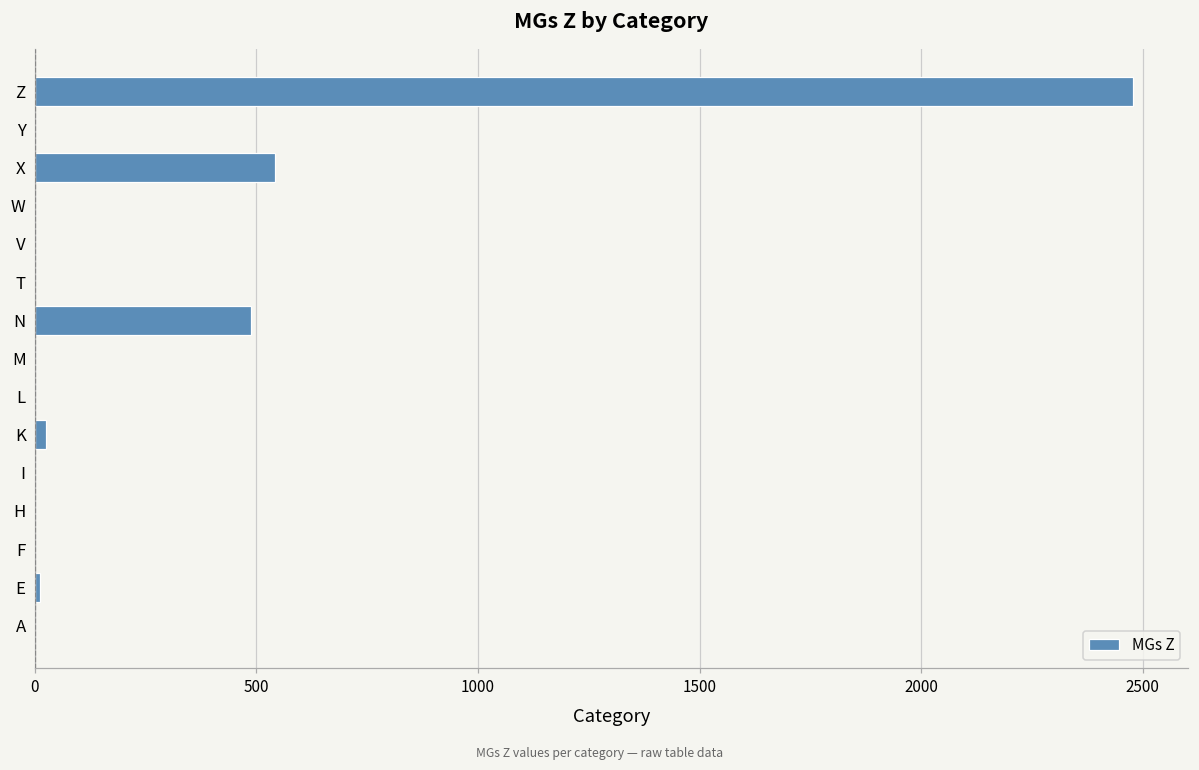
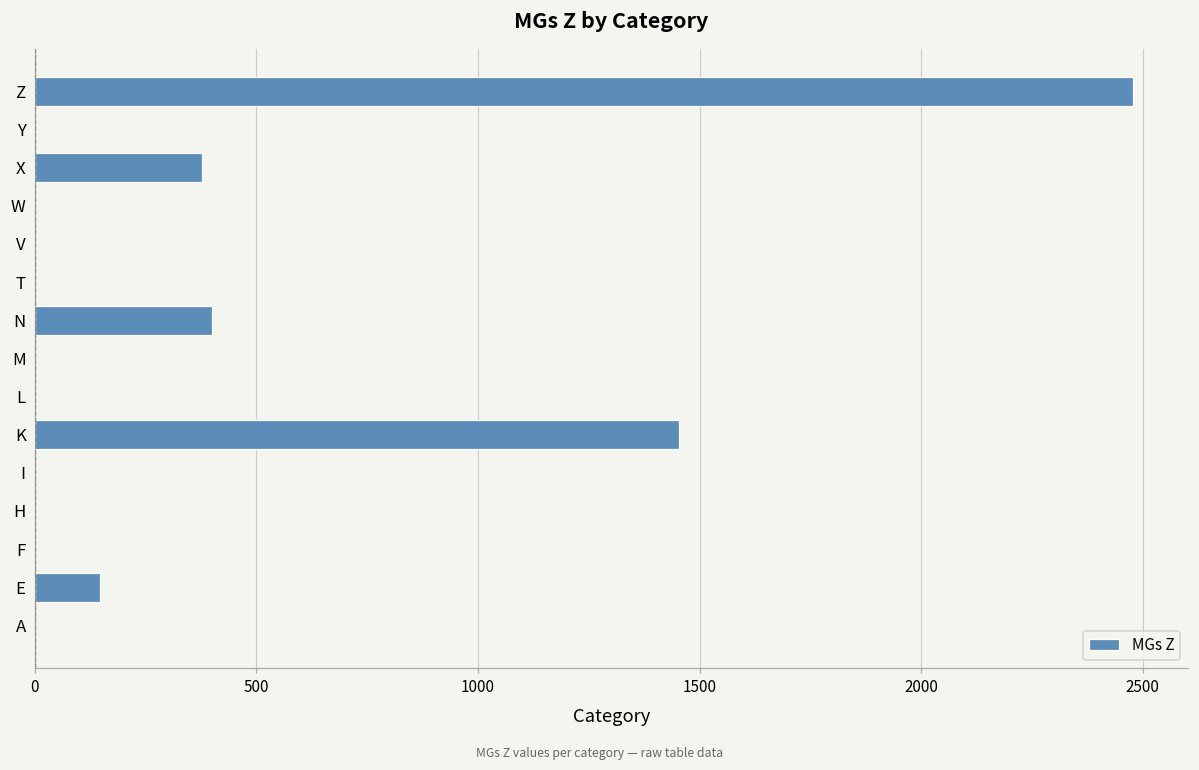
  {
    "Z": 2480,
    "Y": 0,
-   "X": 540,
+   "X": 380,
    "W": 0,
    "V": 0,
    "T": 0,
-   "N": 490,
+   "N": 400,
    "M": 0,
    "L": 0,
-   "K": 30,
+   "K": 1450,
    "I": 0,
    "H": 0,
    "F": 0,
-   "E": 10,
+   "E": 150,
    "A": 0
  }
